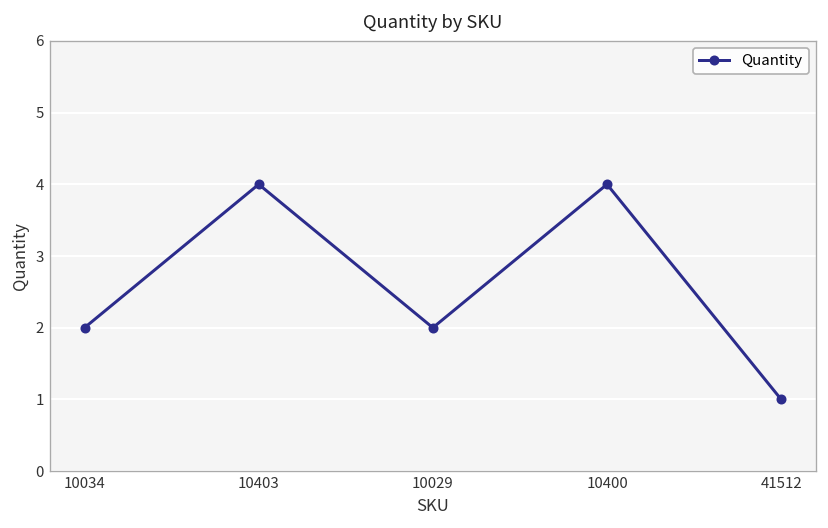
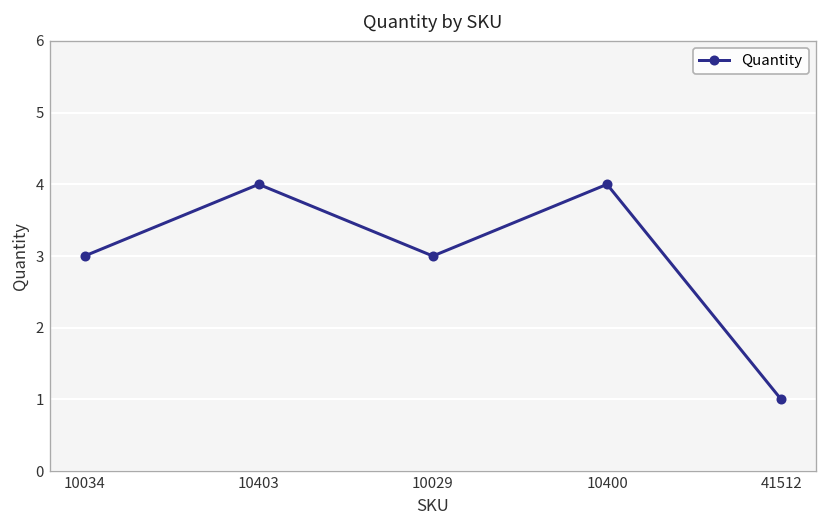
  {
-   "10034": 2,
+   "10034": 3,
    "10403": 4,
-   "10029": 2,
+   "10029": 3,
    "10400": 4,
    "41512": 1
  }
